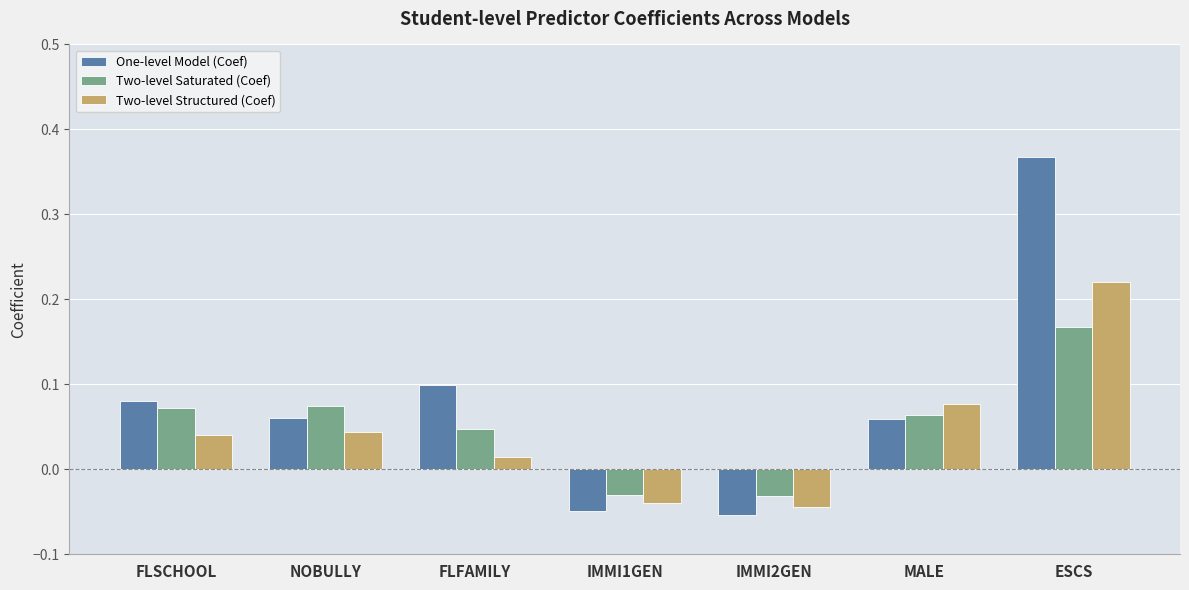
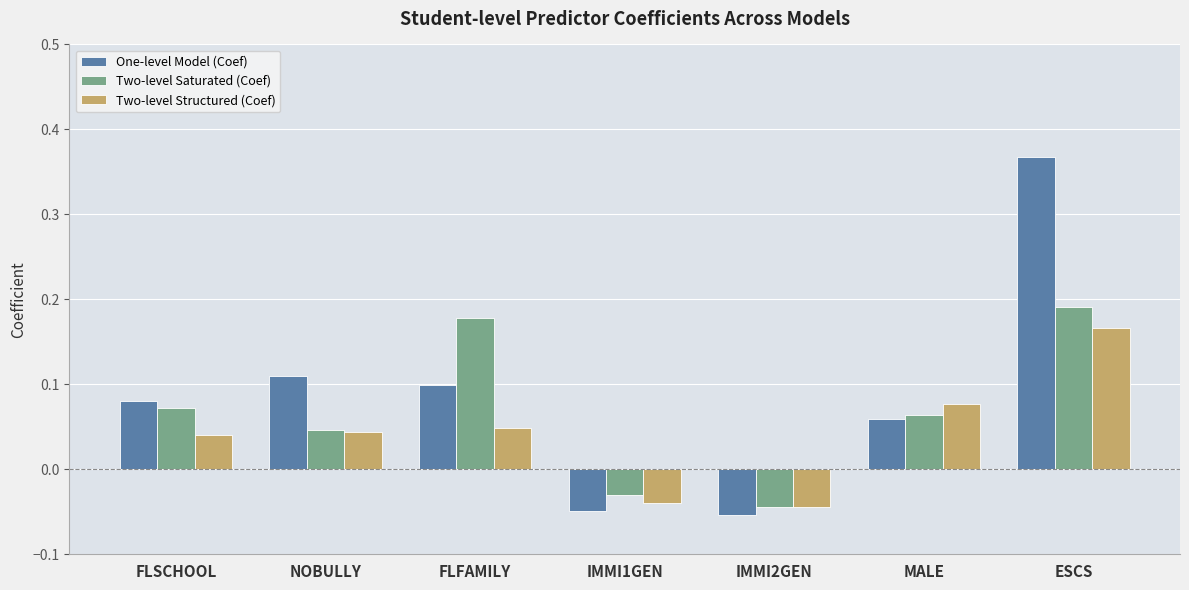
  {
    "One-level Model (Coef)": {
      "FLSCHOOL": 0.08,
-     "NOBULLY": 0.06,
+     "NOBULLY": 0.11,
      "FLFAMILY": 0.10,
      "IMMI1GEN": -0.05,
      "IMMI2GEN": -0.05,
      "MALE": 0.06,
      "ESCS": 0.37
    },
    "Two-level Saturated (Coef)": {
      "FLSCHOOL": 0.07,
-     "NOBULLY": 0.07,
-     "FLFAMILY": 0.05,
+     "NOBULLY": 0.05,
+     "FLFAMILY": 0.18,
      "IMMI1GEN": -0.03,
-     "IMMI2GEN": -0.03,
+     "IMMI2GEN": -0.04,
      "MALE": 0.06,
-     "ESCS": 0.17
+     "ESCS": 0.19
    },
    "Two-level Structured (Coef)": {
      "FLSCHOOL": 0.04,
      "NOBULLY": 0.04,
-     "FLFAMILY": 0.01,
+     "FLFAMILY": 0.05,
      "IMMI1GEN": -0.04,
      "IMMI2GEN": -0.04,
      "MALE": 0.08,
-     "ESCS": 0.22
+     "ESCS": 0.17
    }
  }
